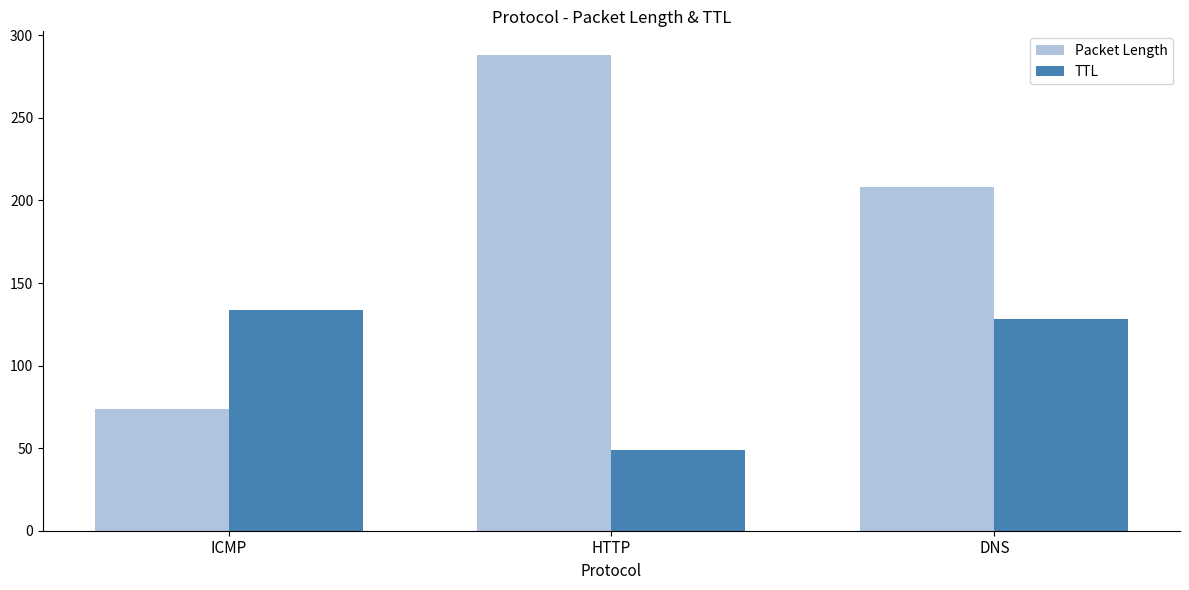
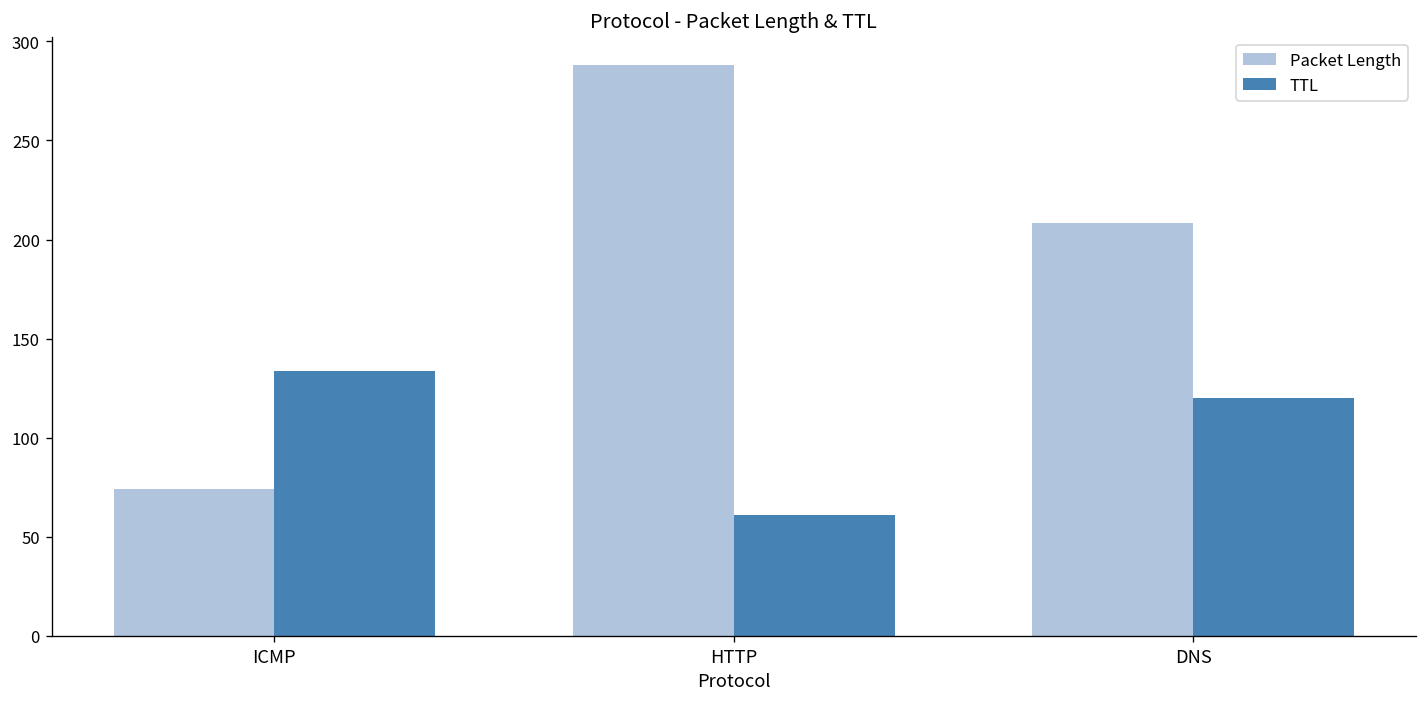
  {
    "Packet Length": {
      "ICMP": 74,
      "HTTP": 288,
      "DNS": 208
    },
    "TTL": {
      "ICMP": 134,
-     "HTTP": 49,
-     "DNS": 128
+     "HTTP": 61,
+     "DNS": 120
    }
  }
